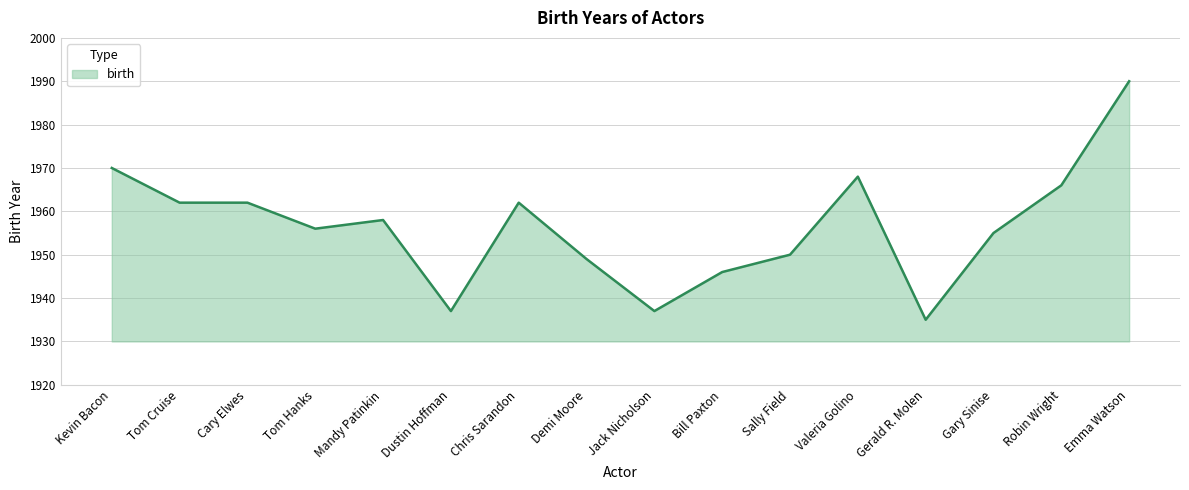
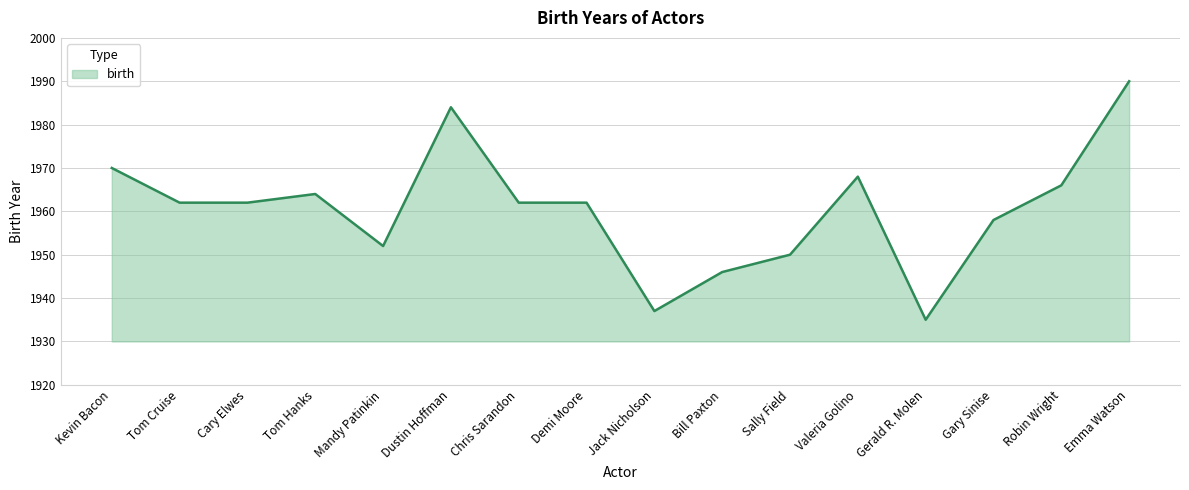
  {
    "Kevin Bacon": 1970,
    "Tom Cruise": 1962,
    "Cary Elwes": 1962,
-   "Tom Hanks": 1956,
-   "Mandy Patinkin": 1958,
-   "Dustin Hoffman": 1937,
+   "Tom Hanks": 1964,
+   "Mandy Patinkin": 1952,
+   "Dustin Hoffman": 1984,
    "Chris Sarandon": 1962,
-   "Demi Moore": 1949,
+   "Demi Moore": 1962,
    "Jack Nicholson": 1937,
    "Bill Paxton": 1946,
    "Sally Field": 1950,
    "Valeria Golino": 1968,
    "Gerald R. Molen": 1935,
-   "Gary Sinise": 1955,
+   "Gary Sinise": 1958,
    "Robin Wright": 1966,
    "Emma Watson": 1990
  }
